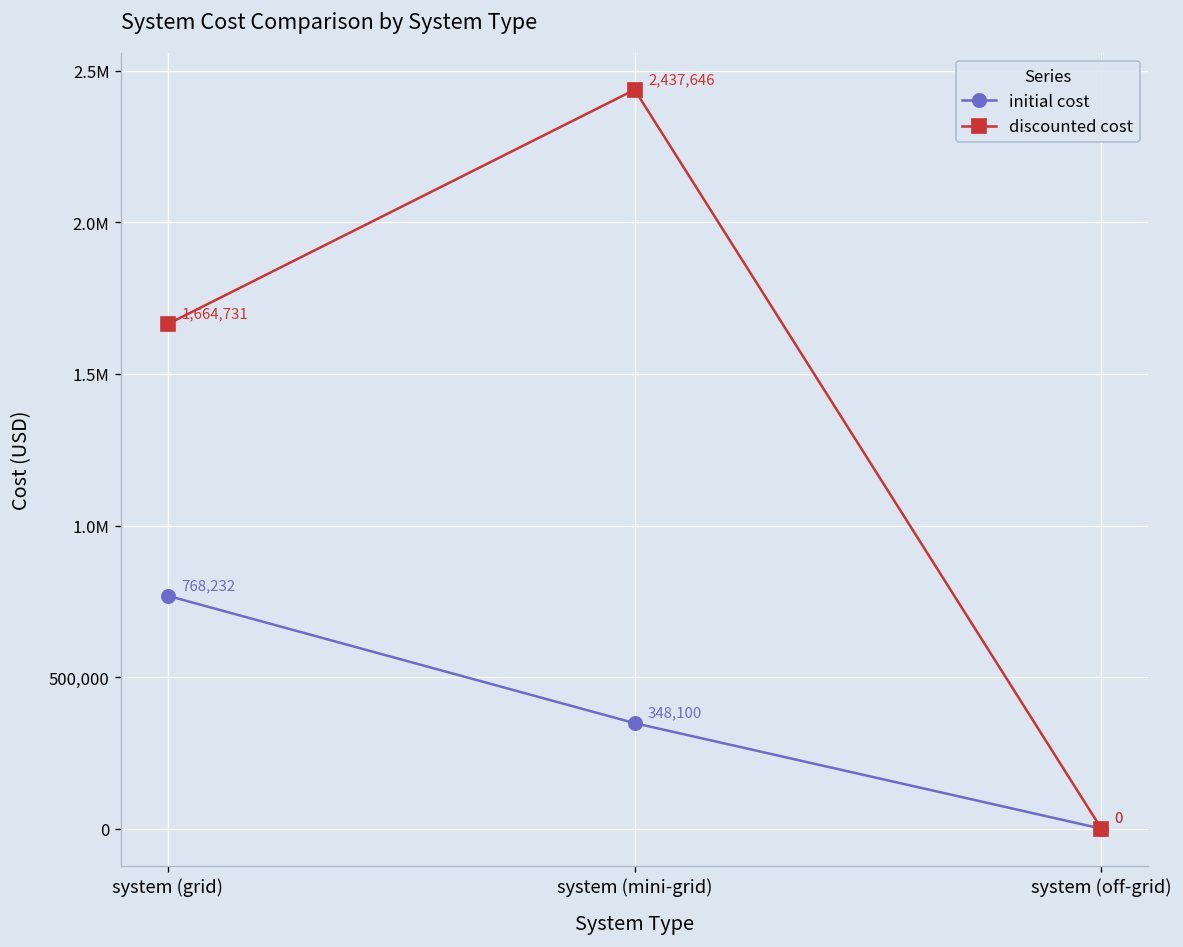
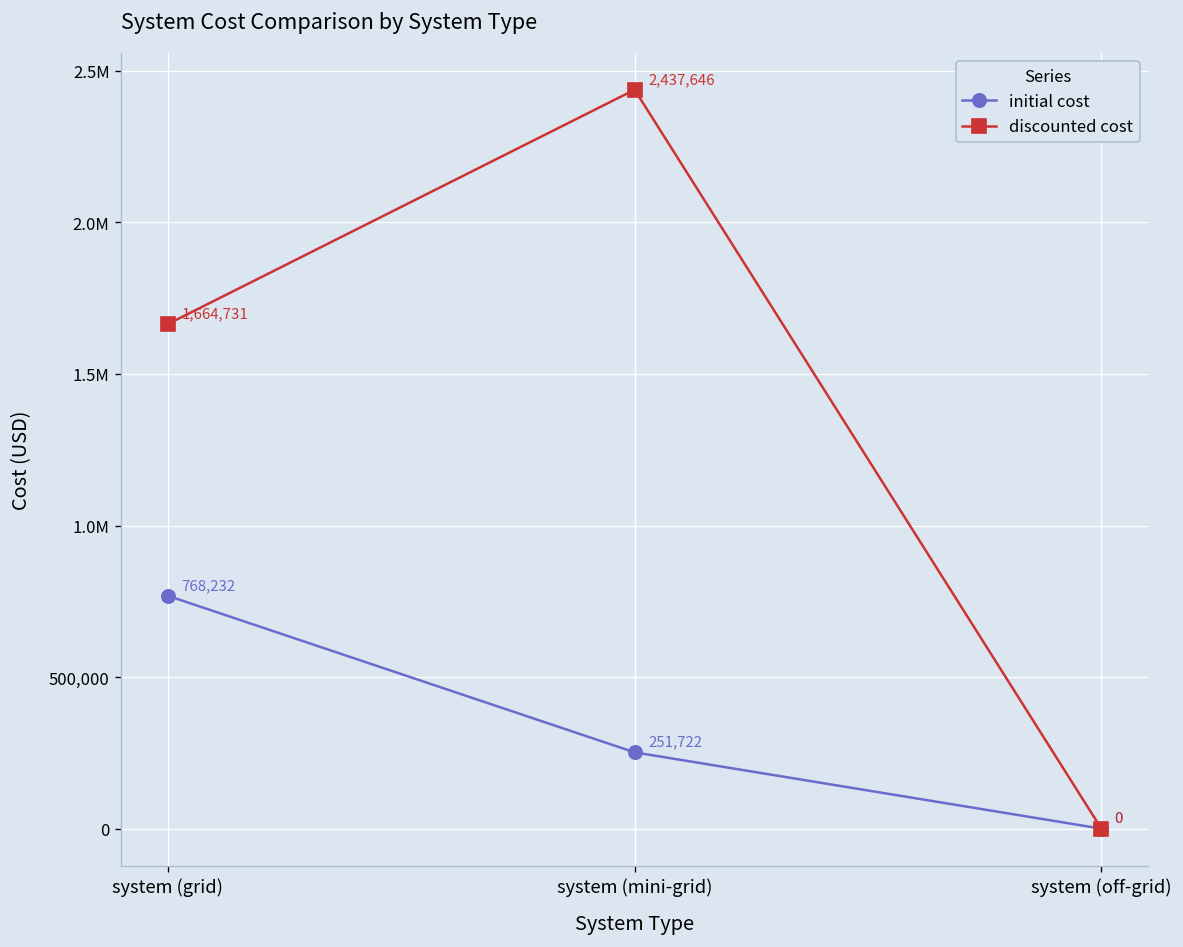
  {
    "initial cost": {
      "system (grid)": "768,232",
-     "system (mini-grid)": "348,100"
+     "system (mini-grid)": "251,722"
    },
    "discounted cost": {
      "system (grid)": "1,664,731",
      "system (mini-grid)": "2,437,646"
    }
  }
